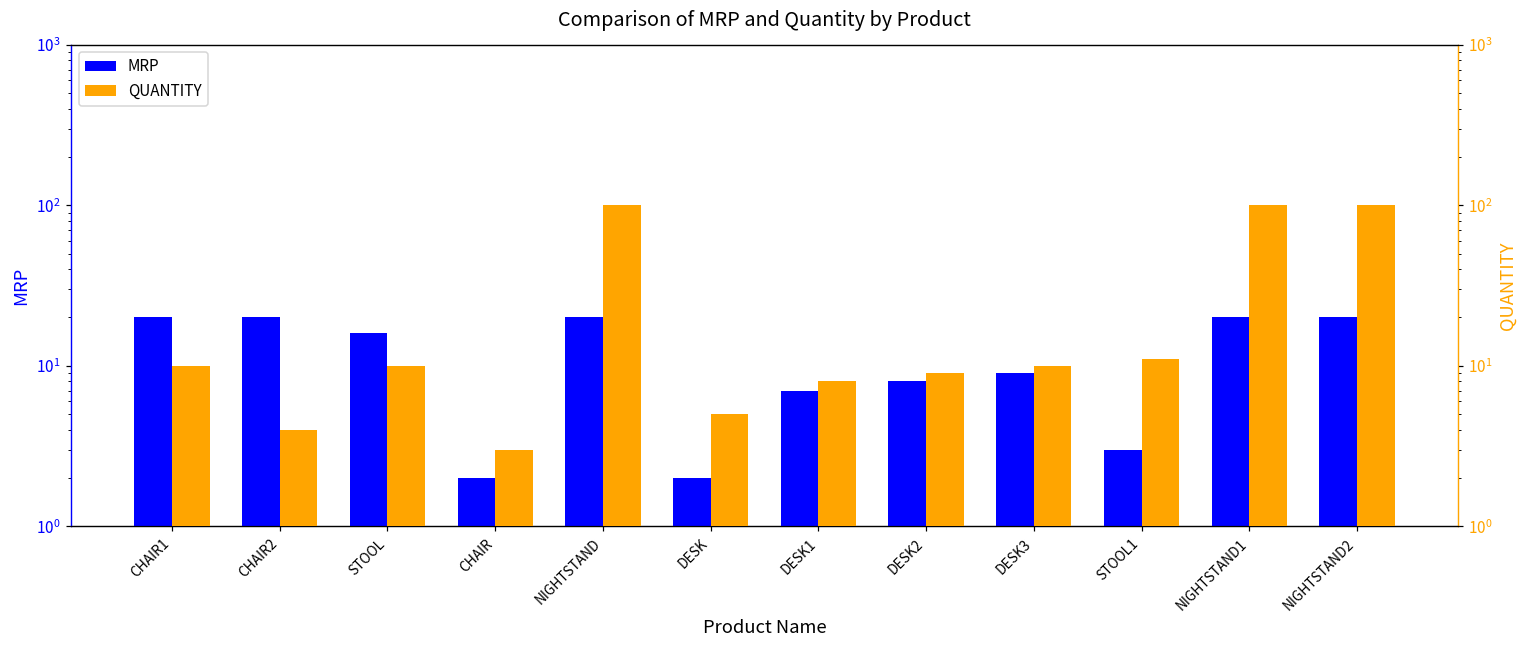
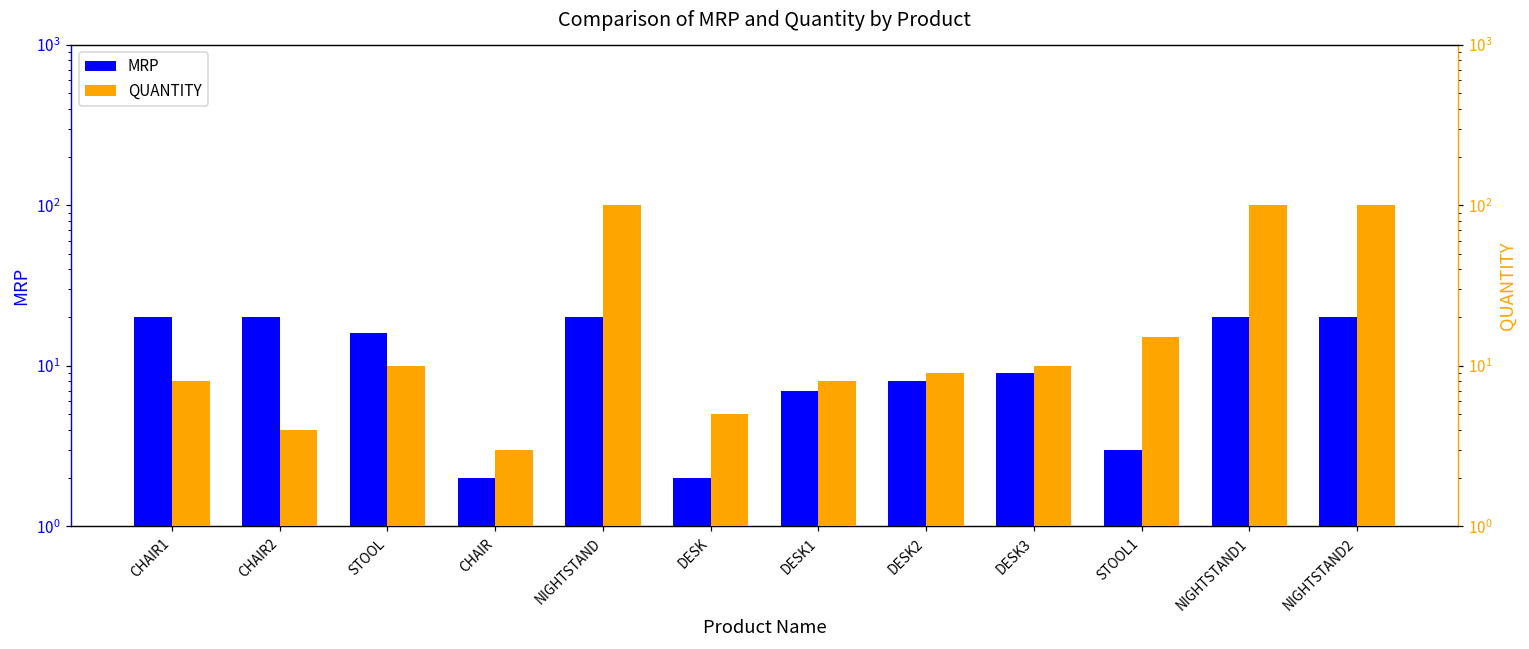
  {
    "MRP": {
      "CHAIR1": 20,
      "CHAIR2": 20,
      "STOOL": 16,
      "CHAIR": 2.0,
      "NIGHTSTAND": 20,
      "DESK": 2.0,
      "DESK1": 7,
      "DESK2": 8,
      "DESK3": 9,
      "STOOL1": 3.0,
      "NIGHTSTAND1": 20,
      "NIGHTSTAND2": 20
    },
    "QUANTITY": {
-     "CHAIR1": 10,
+     "CHAIR1": 8,
      "CHAIR2": 4,
      "STOOL": 10,
      "CHAIR": 3,
      "NIGHTSTAND": 100,
      "DESK": 5,
      "DESK1": 8,
      "DESK2": 9,
      "DESK3": 10,
-     "STOOL1": 11,
+     "STOOL1": 15,
      "NIGHTSTAND1": 100,
      "NIGHTSTAND2": 100
    }
  }
